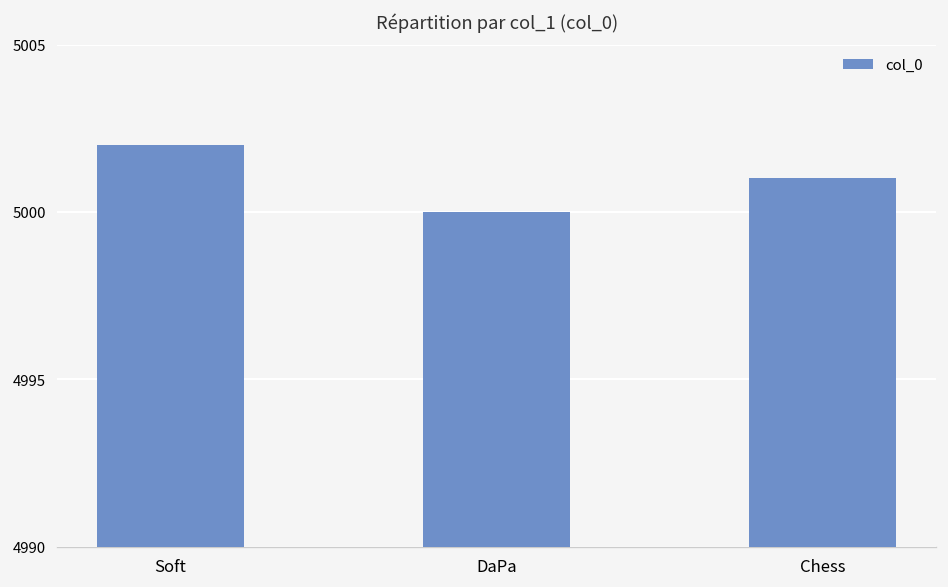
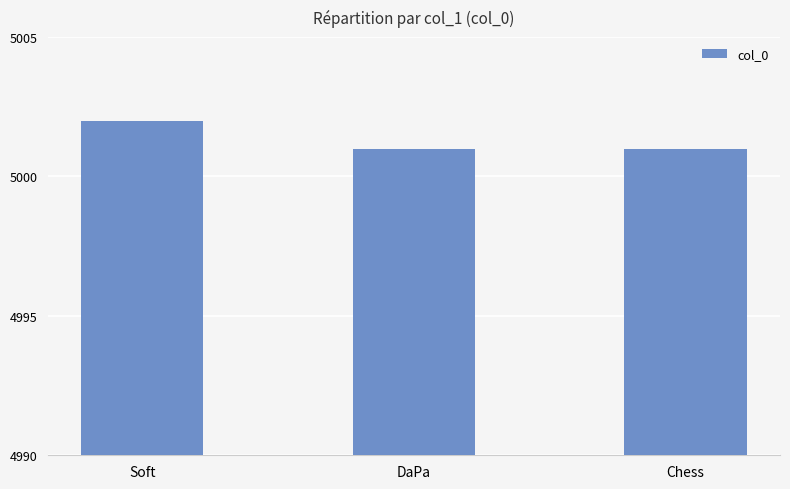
  {
    "Soft": 5002,
-   "DaPa": 5000,
+   "DaPa": 5001,
    "Chess": 5001
  }
